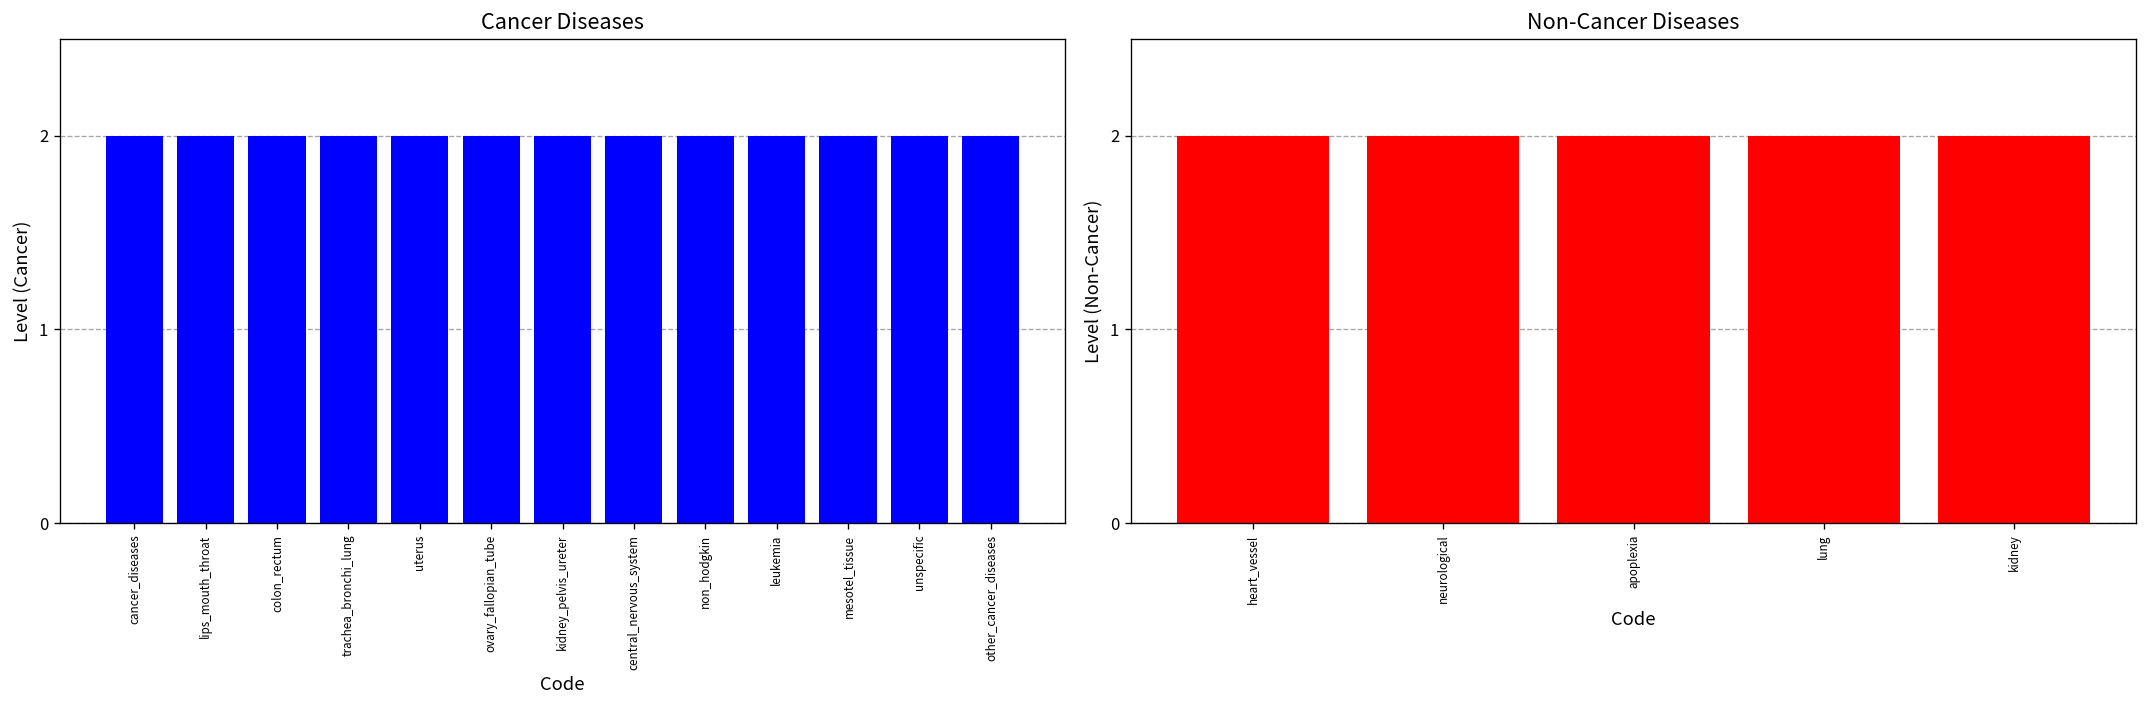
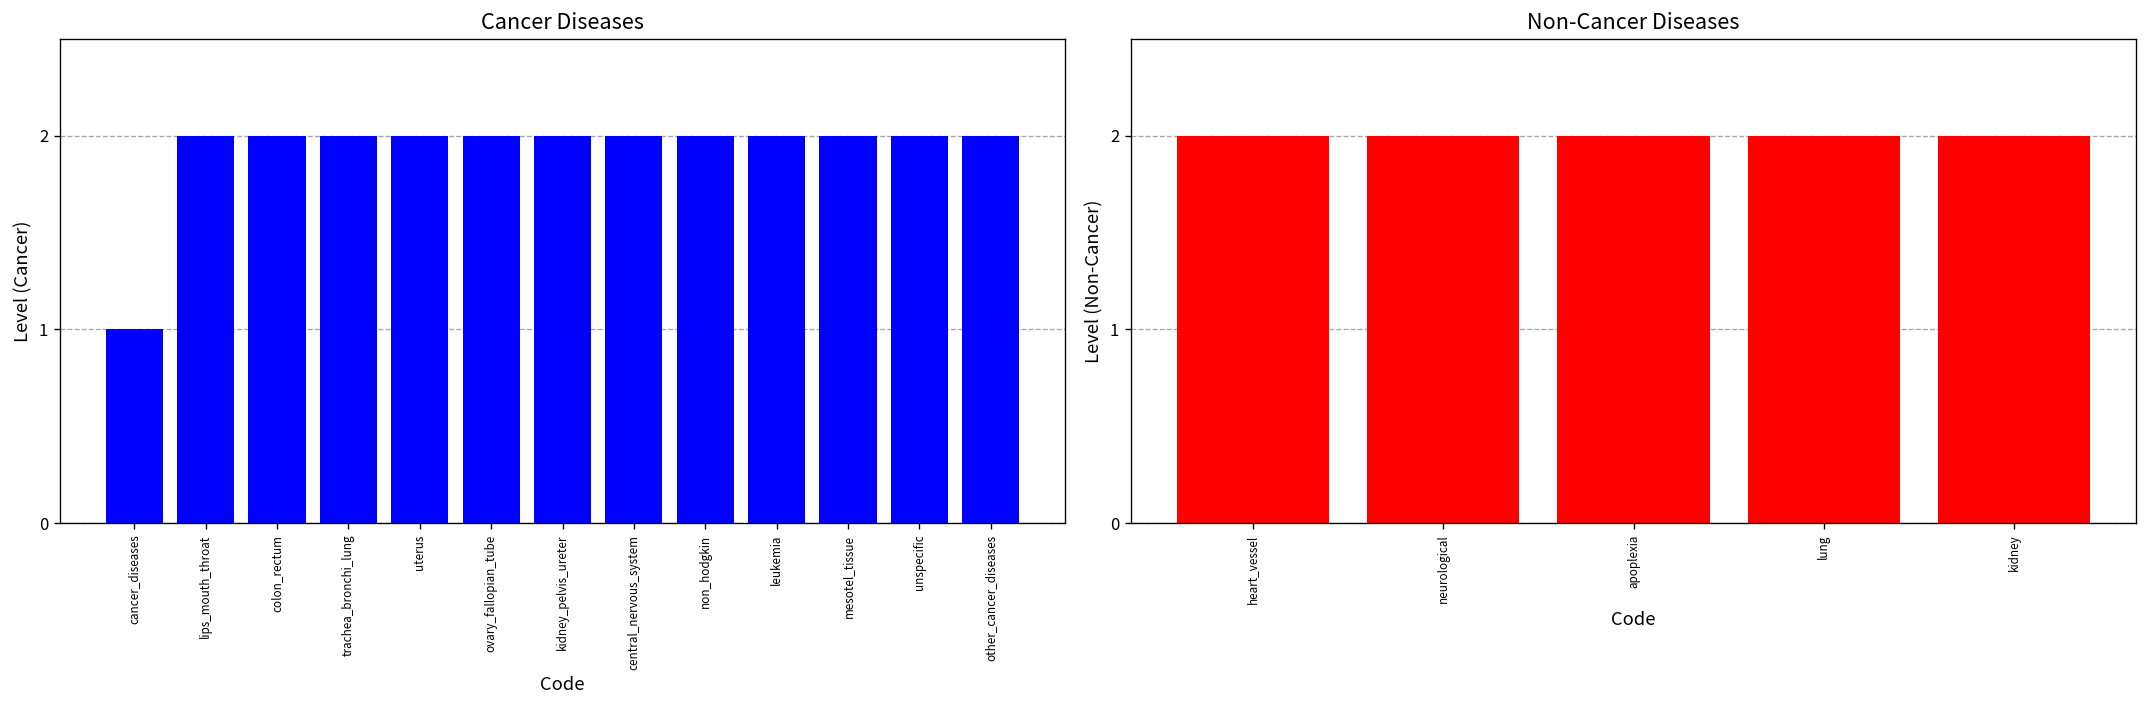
  {
    "Cancer Diseases": {
-     "cancer_diseases": 2,
+     "cancer_diseases": 1,
      "lips_mouth_throat": 2,
      "colon_rectum": 2,
      "trachea_bronchi_lung": 2,
      "uterus": 2,
      "ovary_fallopian_tube": 2,
      "kidney_pelvis_ureter": 2,
      "central_nervous_system": 2,
      "non_hodgkin": 2,
      "leukemia": 2,
      "mesotel_tissue": 2,
      "unspecific": 2,
      "other_cancer_diseases": 2
    },
    "Non-Cancer Diseases": {
      "heart_vessel": 2.00,
      "neurological": 2.00,
      "apoplexia": 2.00,
      "lung": 2.00,
      "kidney": 2.00
    }
  }
